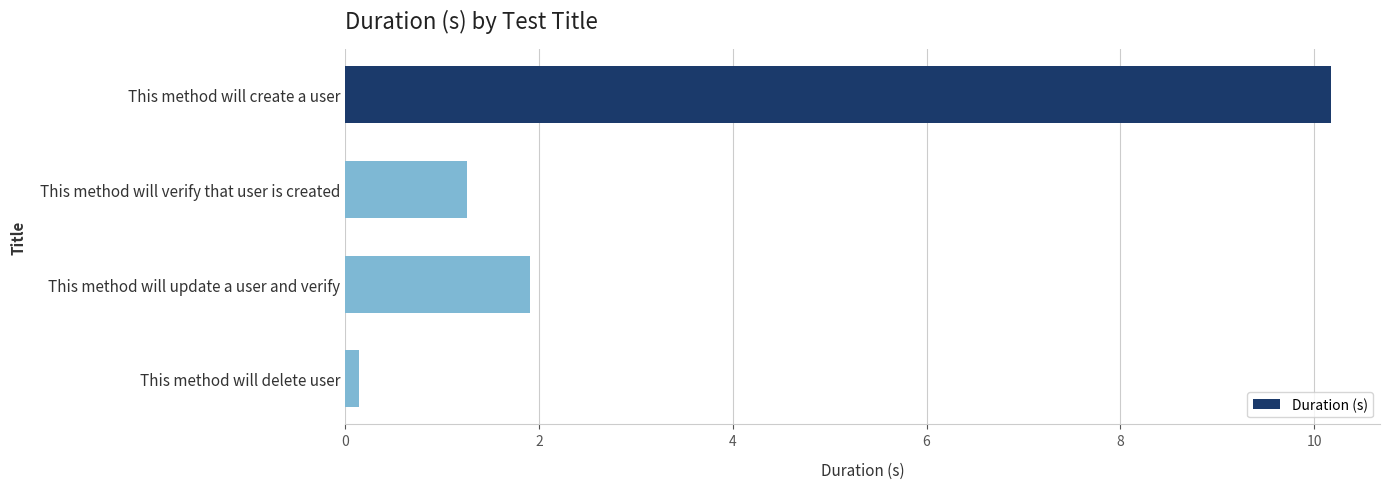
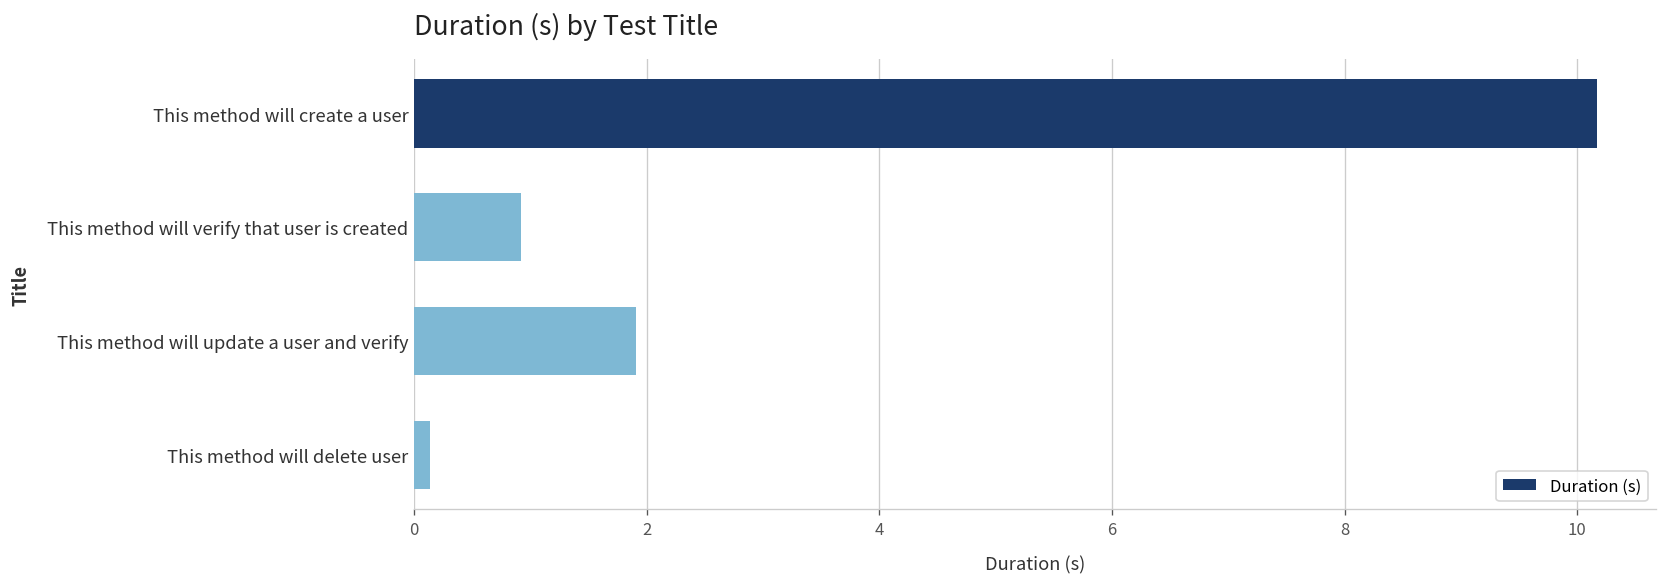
  {
    "This method will create a user": 10.2,
-   "This method will verify that user is created": 1.3,
+   "This method will verify that user is created": 0.9,
    "This method will update a user and verify": 1.9,
    "This method will delete user": 0.1
  }
